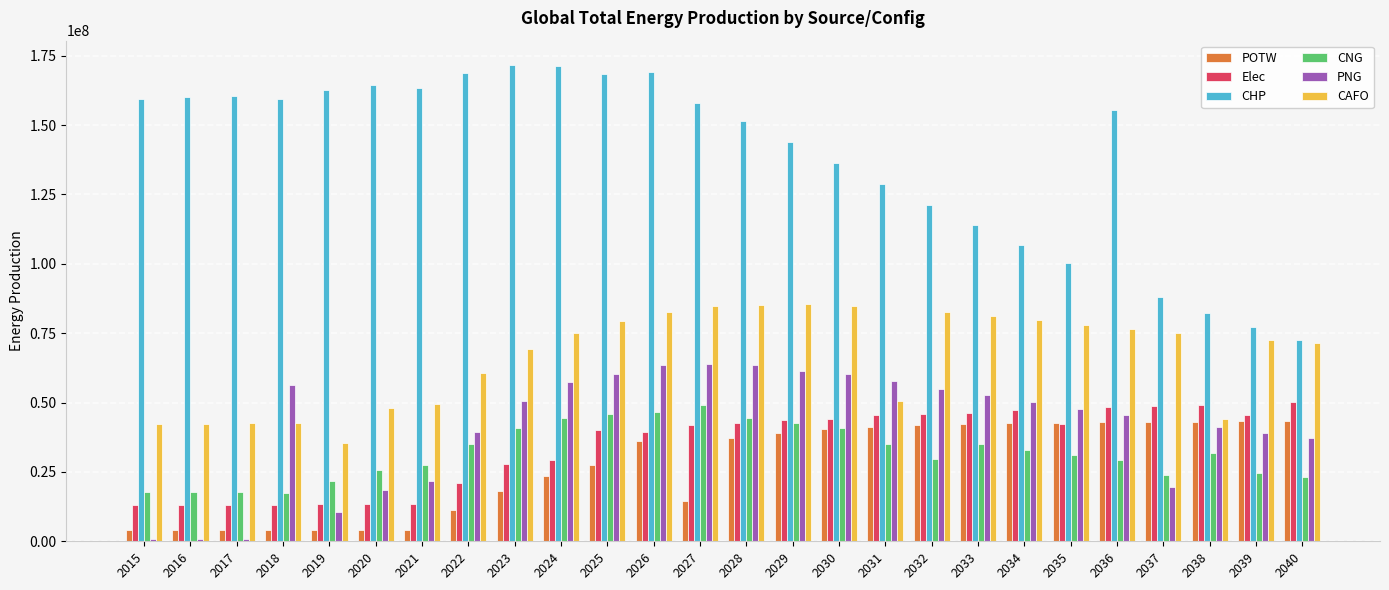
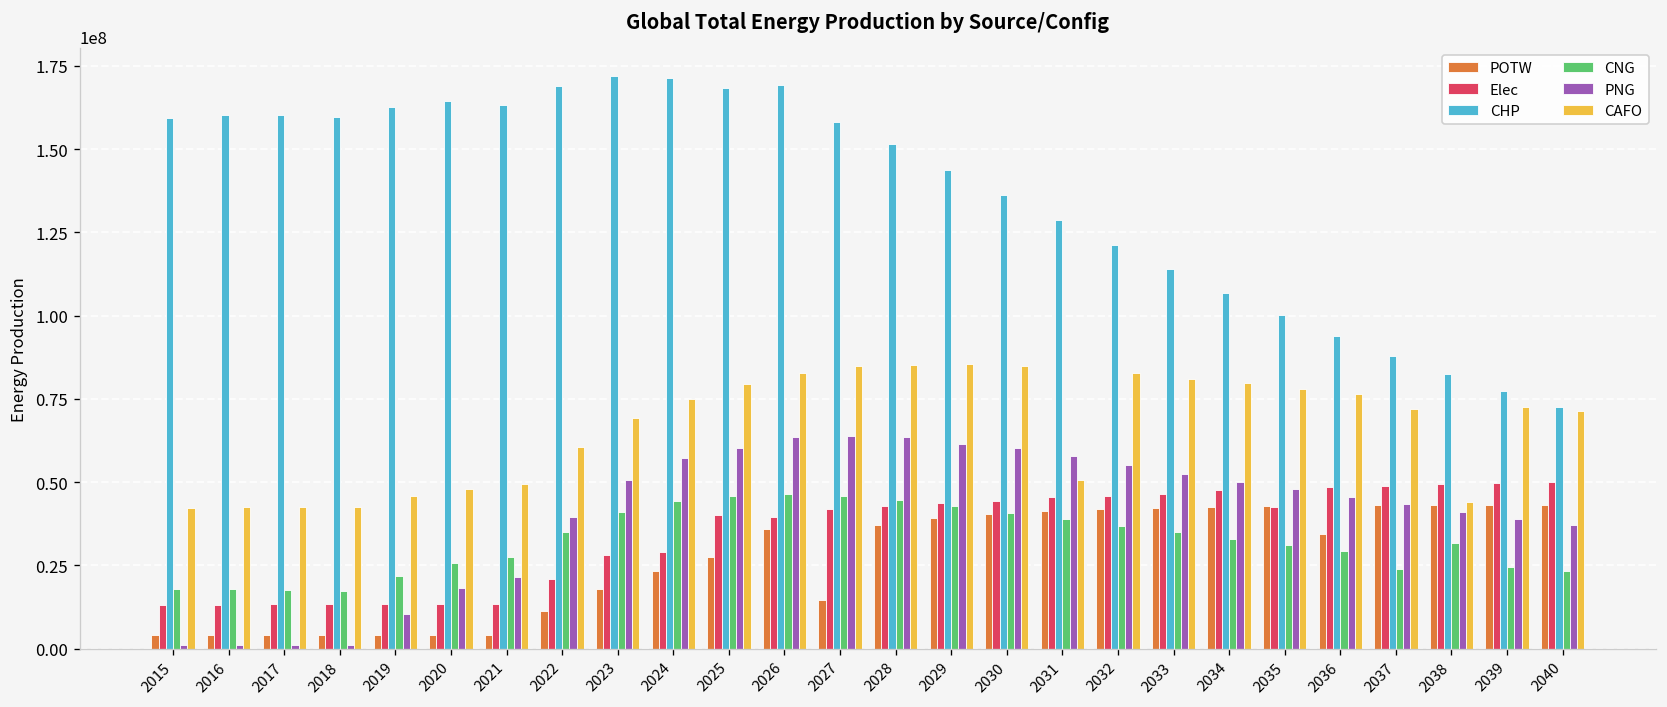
  {
    "POTW": {
      "2015": 4000000,
      "2016": 4000000,
      "2017": 4000000,
      "2018": 4000000,
      "2019": 4000000,
      "2020": 4000000,
      "2021": 4000000,
      "2022": 11000000,
      "2023": 18000000,
      "2024": 23000000,
      "2025": 28000000,
      "2026": 36000000,
      "2027": 15000000,
      "2028": 37000000,
      "2029": 39000000,
      "2030": 40000000,
      "2031": 41000000,
      "2032": 42000000,
      "2033": 42000000,
      "2034": 43000000,
      "2035": 43000000,
-     "2036": 43000000,
+     "2036": 34000000,
      "2037": 43000000,
      "2038": 43000000,
      "2039": 43000000,
      "2040": 43000000
    },
    "Elec": {
      "2015": 13000000,
      "2016": 13000000,
      "2017": 13000000,
      "2018": 13000000,
      "2019": 13000000,
      "2020": 13000000,
      "2021": 13000000,
      "2022": 21000000,
      "2023": 28000000,
      "2024": 29000000,
      "2025": 40000000,
      "2026": 40000000,
      "2027": 42000000,
      "2028": 43000000,
      "2029": 44000000,
      "2030": 44000000,
      "2031": 45000000,
      "2032": 46000000,
      "2033": 46000000,
      "2034": 47000000,
      "2035": 42000000,
      "2036": 48000000,
      "2037": 49000000,
      "2038": 49000000,
-     "2039": 46000000,
+     "2039": 50000000,
      "2040": 50000000
    },
    "CHP": {
      "2015": 159000000,
      "2016": 160000000,
      "2017": 160000000,
      "2018": 160000000,
      "2019": 163000000,
      "2020": 164000000,
      "2021": 163000000,
      "2022": 169000000,
      "2023": 172000000,
      "2024": 171000000,
      "2025": 168000000,
      "2026": 169000000,
      "2027": 158000000,
      "2028": 151000000,
      "2029": 144000000,
      "2030": 136000000,
      "2031": 129000000,
      "2032": 121000000,
      "2033": 114000000,
      "2034": 107000000,
      "2035": 100000000,
-     "2036": 155000000,
+     "2036": 94000000,
      "2037": 88000000,
      "2038": 82000000,
      "2039": 77000000,
      "2040": 73000000
    },
    "CNG": {
      "2015": 18000000,
      "2016": 18000000,
      "2017": 18000000,
      "2018": 17000000,
      "2019": 22000000,
      "2020": 26000000,
      "2021": 27000000,
      "2022": 35000000,
      "2023": 41000000,
      "2024": 44000000,
      "2025": 46000000,
      "2026": 46000000,
-     "2027": 49000000,
+     "2027": 46000000,
      "2028": 45000000,
      "2029": 43000000,
      "2030": 41000000,
-     "2031": 35000000,
-     "2032": 30000000,
+     "2031": 39000000,
+     "2032": 37000000,
      "2033": 35000000,
      "2034": 33000000,
      "2035": 31000000,
      "2036": 29000000,
      "2037": 24000000,
      "2038": 32000000,
      "2039": 25000000,
      "2040": 23000000
    },
    "PNG": {
      "2015": 1000000,
      "2016": 1000000,
      "2017": 1000000,
-     "2018": 56000000,
+     "2018": 1000000,
      "2019": 11000000,
      "2020": 18000000,
      "2021": 22000000,
      "2022": 40000000,
      "2023": 50000000,
      "2024": 57000000,
      "2025": 60000000,
      "2026": 64000000,
      "2027": 64000000,
      "2028": 64000000,
      "2029": 61000000,
      "2030": 60000000,
      "2031": 58000000,
      "2032": 55000000,
      "2033": 53000000,
      "2034": 50000000,
      "2035": 48000000,
      "2036": 45000000,
-     "2037": 19000000,
+     "2037": 43000000,
      "2038": 41000000,
      "2039": 39000000,
      "2040": 37000000
    },
    "CAFO": {
      "2015": 42000000,
      "2016": 42000000,
      "2017": 43000000,
      "2018": 42000000,
-     "2019": 35000000,
+     "2019": 46000000,
      "2020": 48000000,
      "2021": 49000000,
      "2022": 61000000,
      "2023": 69000000,
      "2024": 75000000,
      "2025": 80000000,
      "2026": 83000000,
      "2027": 85000000,
      "2028": 85000000,
      "2029": 86000000,
      "2030": 85000000,
      "2031": 50000000,
      "2032": 83000000,
      "2033": 81000000,
      "2034": 80000000,
      "2035": 78000000,
      "2036": 76000000,
-     "2037": 75000000,
+     "2037": 72000000,
      "2038": 44000000,
      "2039": 72000000,
      "2040": 71000000
    }
  }
